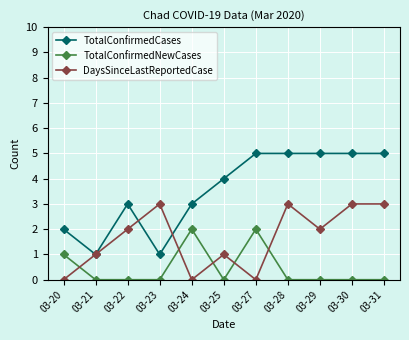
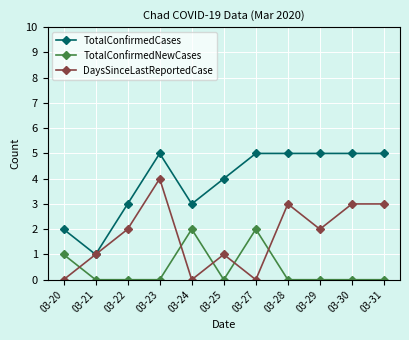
  {
    "TotalConfirmedCases": {
      "03-20": 2,
      "03-22": 3,
-     "03-23": 1,
+     "03-23": 5,
      "03-24": 3,
      "03-25": 4,
      "03-27": 5,
      "03-28": 5,
      "03-29": 5,
      "03-30": 5,
      "03-31": 5
    },
    "TotalConfirmedNewCases": {
      "03-20": 1,
      "03-21": 0,
      "03-22": 0,
      "03-23": 0,
      "03-24": 2,
      "03-25": 0,
      "03-27": 2,
      "03-28": 0,
      "03-29": 0,
      "03-30": 0,
      "03-31": 0
    },
    "DaysSinceLastReportedCase": {
      "03-20": 0,
      "03-22": 2,
-     "03-23": 3,
+     "03-23": 4,
      "03-24": 0,
      "03-25": 1,
      "03-27": 0,
      "03-28": 3,
      "03-29": 2,
      "03-30": 3,
      "03-31": 3
    }
  }
